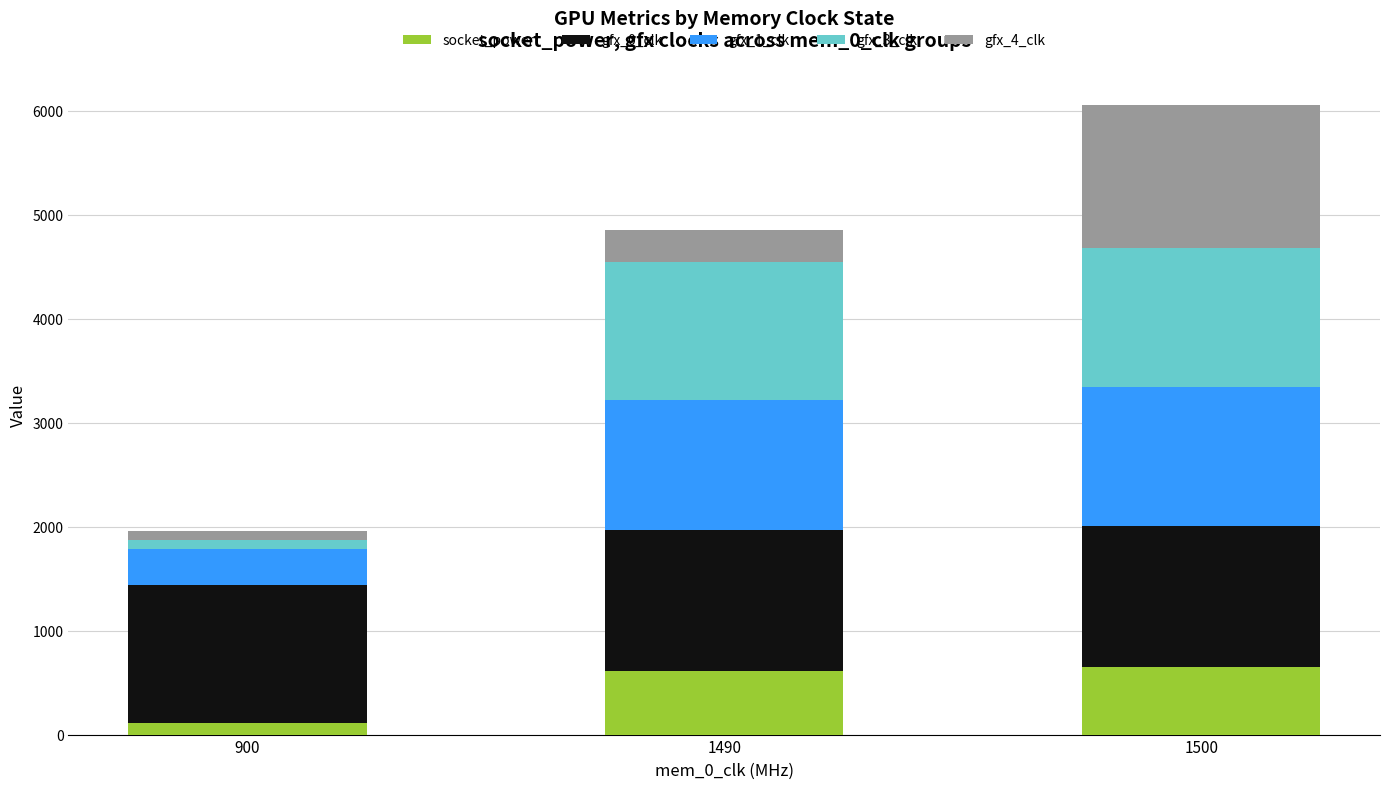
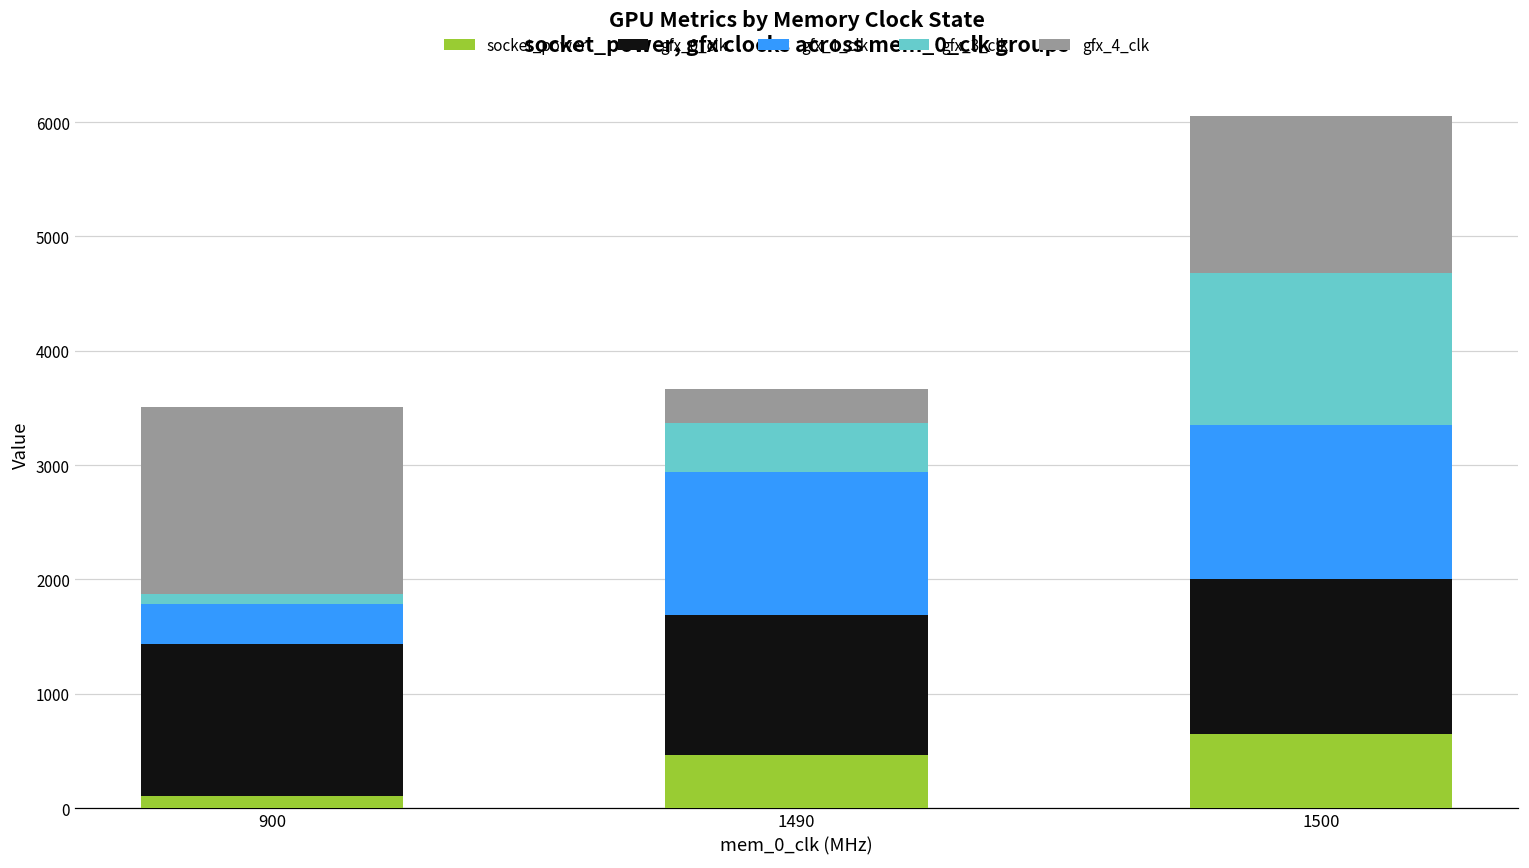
  {
    "socket_power": {
      "900": 110,
-     "1490": 610,
+     "1490": 470,
      "1500": 650
    },
    "gfx_0_clk": {
      "900": 1330,
-     "1490": 1360,
+     "1490": 1220,
      "1500": 1360
    },
    "gfx_1_clk": {
      "900": 350,
      "1490": 1250,
      "1500": 1340
    },
    "gfx_3_clk": {
      "900": 90,
-     "1490": 1340,
+     "1490": 430,
      "1500": 1340
    },
    "gfx_4_clk": {
-     "900": 90,
+     "900": 1640,
      "1490": 310,
      "1500": 1370
    }
  }
